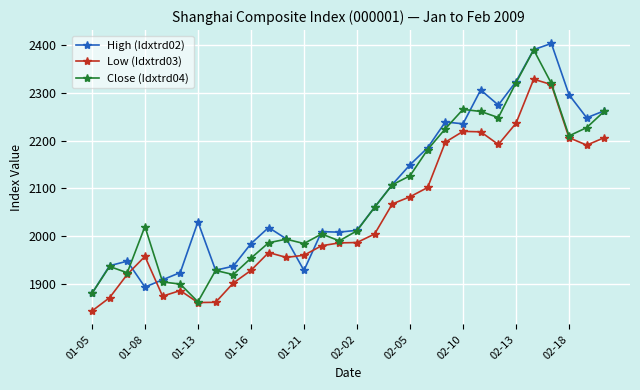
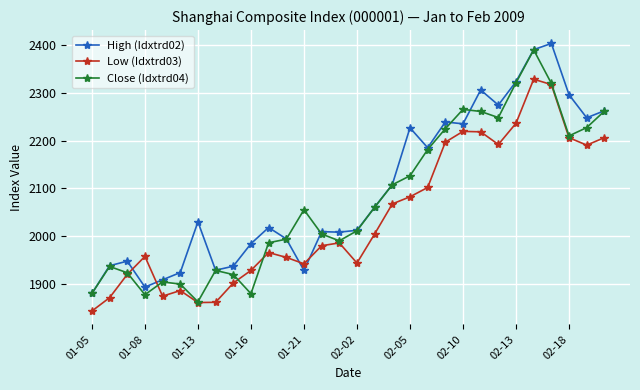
  {
    "High (Idxtrd02)": {
      "01-08": 1890,
      "01-13": 2030,
      "01-16": 1980,
      "01-21": 1930,
-     "02-05": 2150,
+     "02-05": 2230,
      "02-10": 2240,
      "02-18": 2300
    },
    "Low (Idxtrd03)": {
      "01-05": 1840,
      "01-08": 1960,
      "01-16": 1930,
-     "01-21": 1960,
-     "02-02": 1990,
+     "01-21": 1940,
+     "02-02": 1940,
      "02-05": 2080,
      "02-10": 2220,
      "02-13": 2240
    },
    "Close (Idxtrd04)": {
-     "01-08": 2020,
-     "01-16": 1950,
-     "01-21": 1990,
+     "01-08": 1880,
+     "01-16": 1880,
+     "01-21": 2060,
      "02-05": 2130,
      "02-10": 2270
    }
  }
